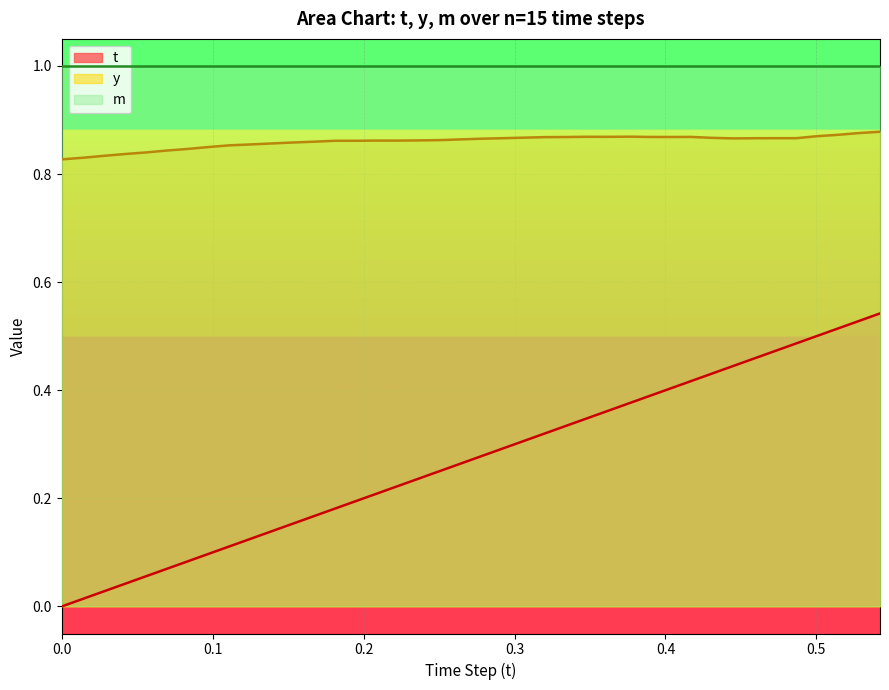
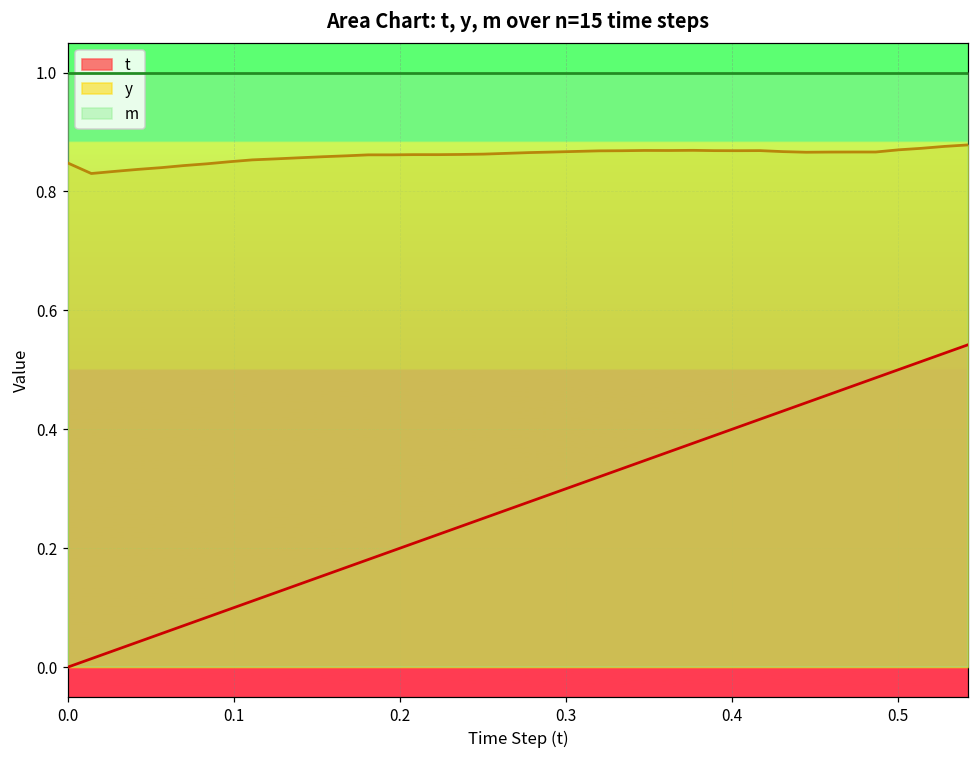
  {
    "t": {
      "0.0": 0.00
    },
    "y": {
-     "0.0": 0.83
+     "0.0": 0.85
    },
    "m": {
      "0.0": 1.00
    }
  }
